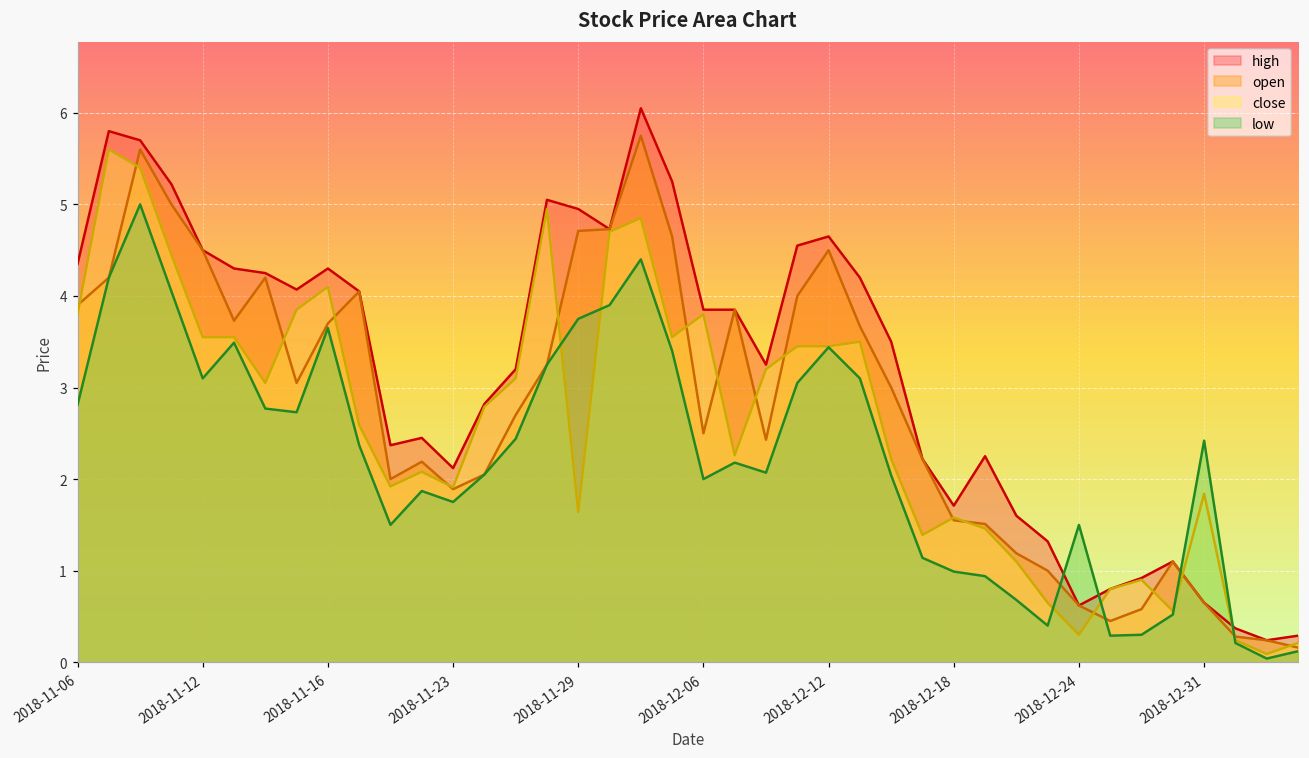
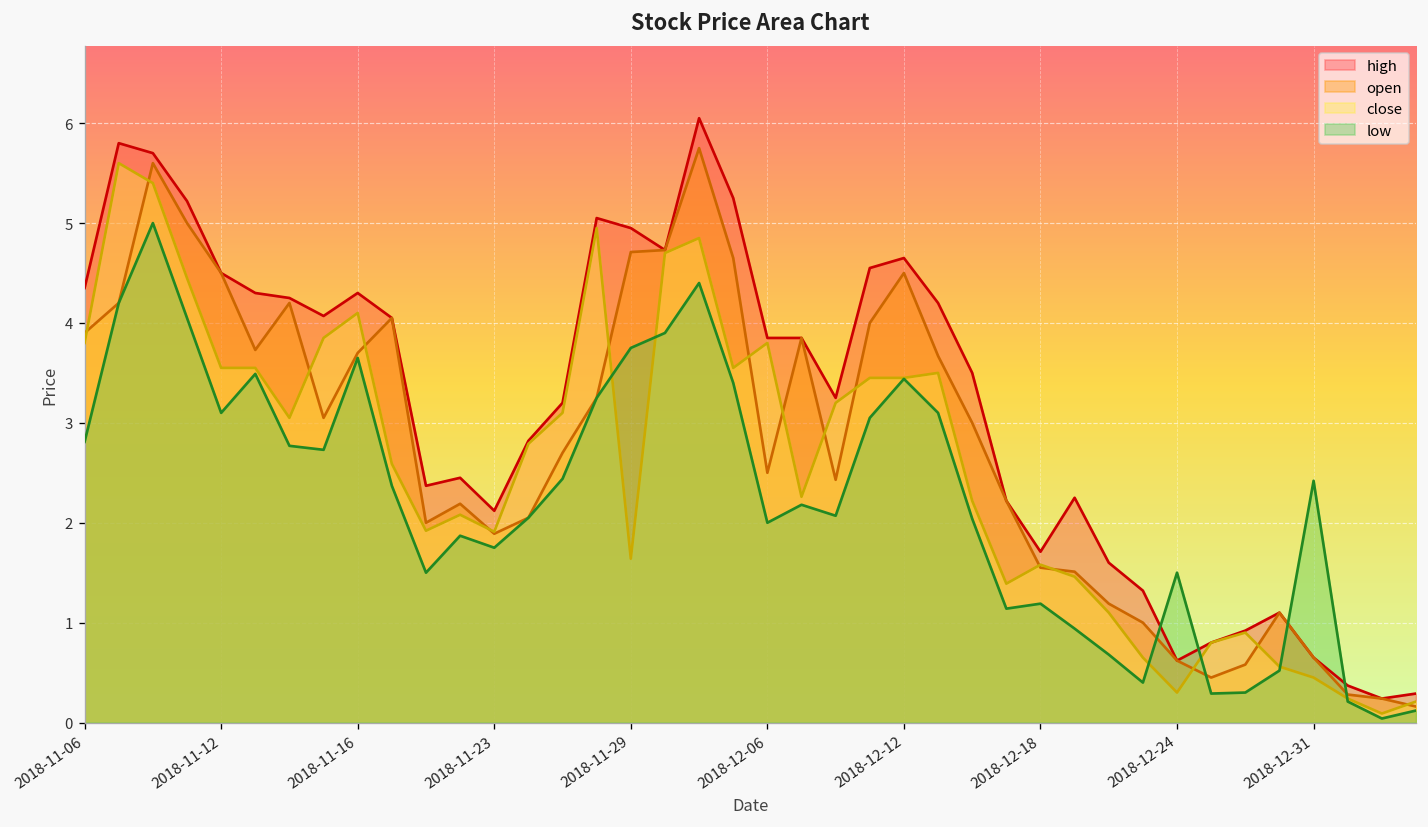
  {
    "high": {
      "2018-11-06": 4.4,
      "2018-11-16": 4.3,
      "2018-11-23": 2.1,
      "2018-11-29": 5.0,
      "2018-12-06": 3.9,
      "2018-12-12": 4.7,
      "2018-12-18": 1.7
    },
    "open": {
      "2018-11-06": 3.9,
      "2018-11-16": 3.7,
      "2018-11-29": 4.7,
      "2018-12-06": 2.5,
      "2018-12-12": 4.5
    },
    "close": {
      "2018-11-06": 3.8,
      "2018-11-12": 3.6,
      "2018-11-16": 4.1,
      "2018-11-29": 1.6,
      "2018-12-06": 3.8,
      "2018-12-24": 0.3,
-     "2018-12-31": 1.8
+     "2018-12-31": 0.5
    },
    "low": {
      "2018-11-06": 2.8,
      "2018-11-12": 3.1,
      "2018-11-16": 3.7,
      "2018-11-23": 1.8,
      "2018-11-29": 3.8,
      "2018-12-06": 2.0,
-     "2018-12-18": 1.0,
+     "2018-12-18": 1.2,
      "2018-12-24": 1.5,
      "2018-12-31": 2.4
    }
  }
